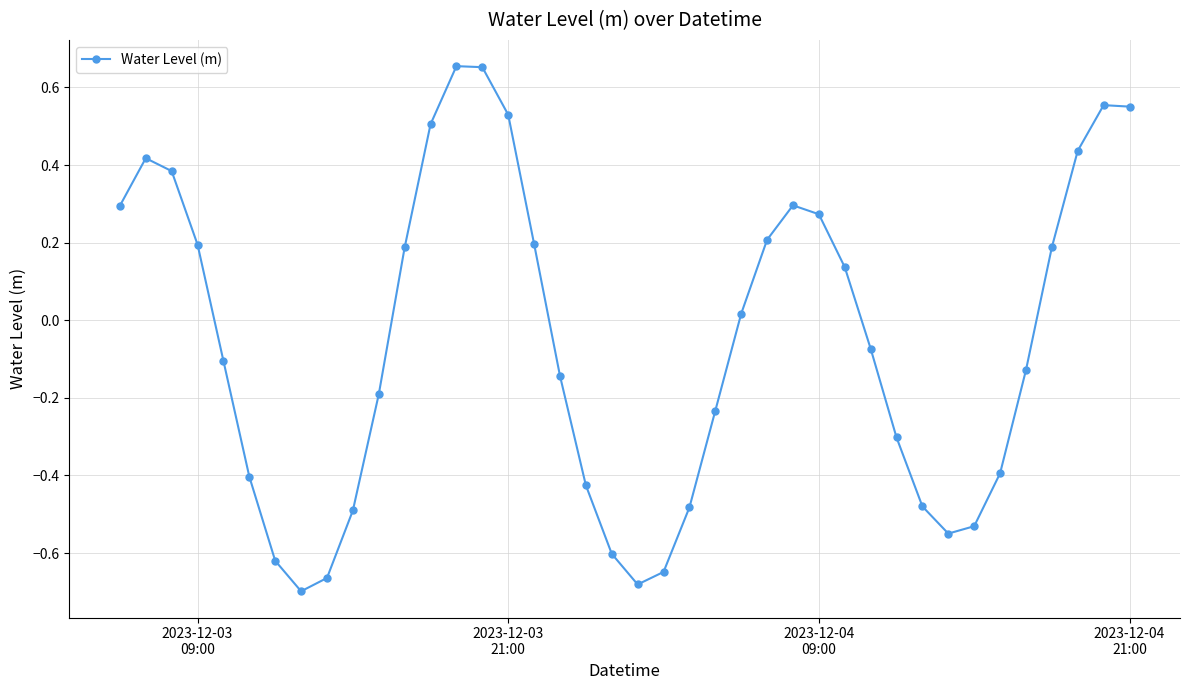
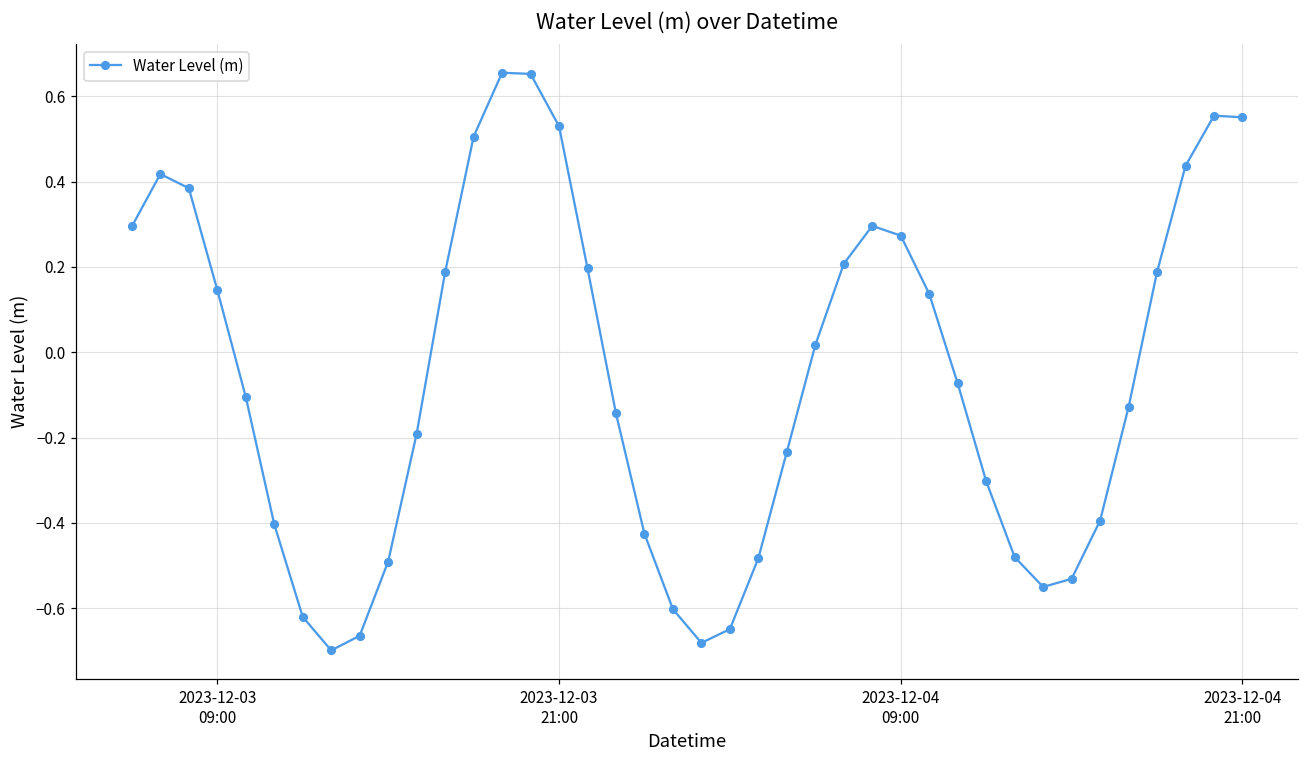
  {
-   "2023-12-03 09:00": 0.19,
+   "2023-12-03 09:00": 0.15,
    "2023-12-03 21:00": 0.53,
    "2023-12-04 09:00": 0.27,
    "2023-12-04 21:00": 0.55
  }
